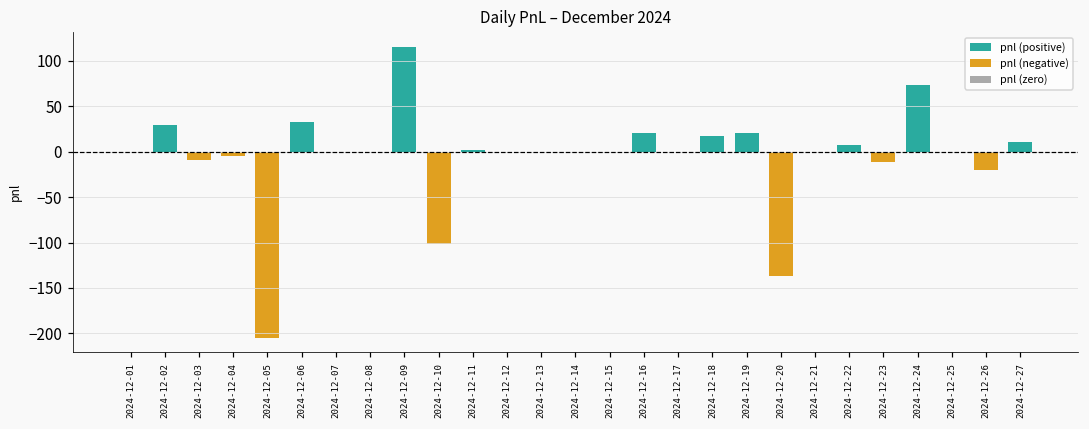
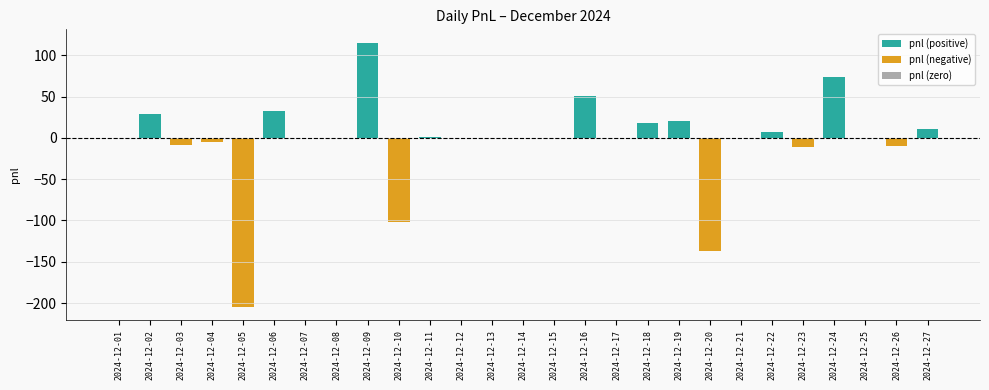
  {
    "pnl (positive)": {
      "2024-12-01": 0,
      "2024-12-02": 30,
      "2024-12-03": 0,
      "2024-12-04": 0,
      "2024-12-05": 0,
      "2024-12-06": 30,
      "2024-12-07": 0,
      "2024-12-08": 0,
      "2024-12-09": 120,
      "2024-12-10": 0,
      "2024-12-12": 0,
      "2024-12-13": 0,
      "2024-12-14": 0,
      "2024-12-15": 0,
-     "2024-12-16": 20,
+     "2024-12-16": 50,
      "2024-12-17": 0,
      "2024-12-18": 20,
      "2024-12-19": 20,
      "2024-12-20": 0,
      "2024-12-21": 0,
      "2024-12-22": 10,
      "2024-12-23": 0,
      "2024-12-24": 70,
      "2024-12-25": 0,
      "2024-12-26": 0,
      "2024-12-27": 10
    },
    "pnl (negative)": {
      "2024-12-01": 0,
      "2024-12-02": 0,
      "2024-12-03": -10,
      "2024-12-04": 0,
      "2024-12-05": -200,
      "2024-12-06": 0,
      "2024-12-07": 0,
      "2024-12-08": 0,
      "2024-12-09": 0,
      "2024-12-10": -100,
      "2024-12-11": 0,
      "2024-12-12": 0,
      "2024-12-13": 0,
      "2024-12-14": 0,
      "2024-12-15": 0,
      "2024-12-16": 0,
      "2024-12-17": 0,
      "2024-12-18": 0,
      "2024-12-19": 0,
      "2024-12-20": -140,
      "2024-12-21": 0,
      "2024-12-22": 0,
      "2024-12-23": -10,
      "2024-12-24": 0,
      "2024-12-25": 0,
-     "2024-12-26": -20,
+     "2024-12-26": -10,
      "2024-12-27": 0
    },
    "pnl (zero)": {
      "2024-12-01": 0,
      "2024-12-02": 0,
      "2024-12-03": 0,
      "2024-12-04": 0,
      "2024-12-05": 0,
      "2024-12-06": 0,
      "2024-12-07": 0,
      "2024-12-08": 0,
      "2024-12-09": 0,
      "2024-12-10": 0,
      "2024-12-11": 0,
      "2024-12-12": 0,
      "2024-12-13": 0,
      "2024-12-14": 0,
      "2024-12-15": 0,
      "2024-12-16": 0,
      "2024-12-17": 0,
      "2024-12-18": 0,
      "2024-12-19": 0,
      "2024-12-20": 0,
      "2024-12-21": 0,
      "2024-12-22": 0,
      "2024-12-23": 0,
      "2024-12-24": 0,
      "2024-12-25": 0,
      "2024-12-26": 0,
      "2024-12-27": 0
    }
  }
